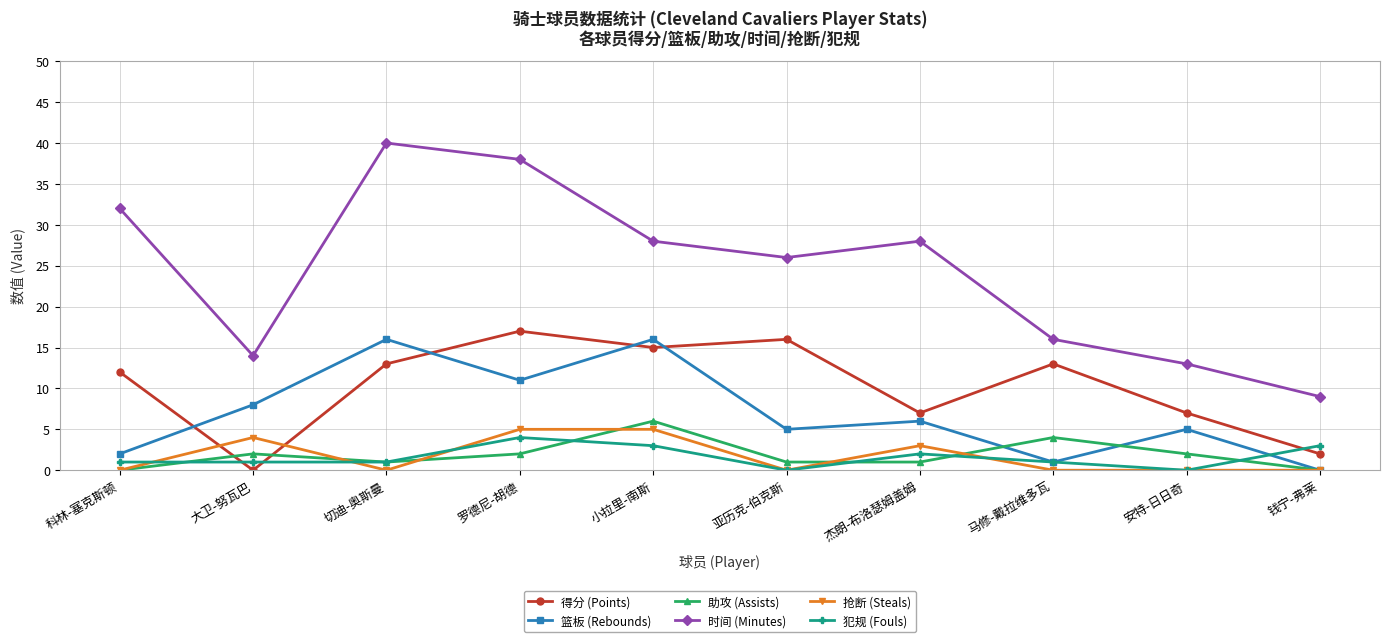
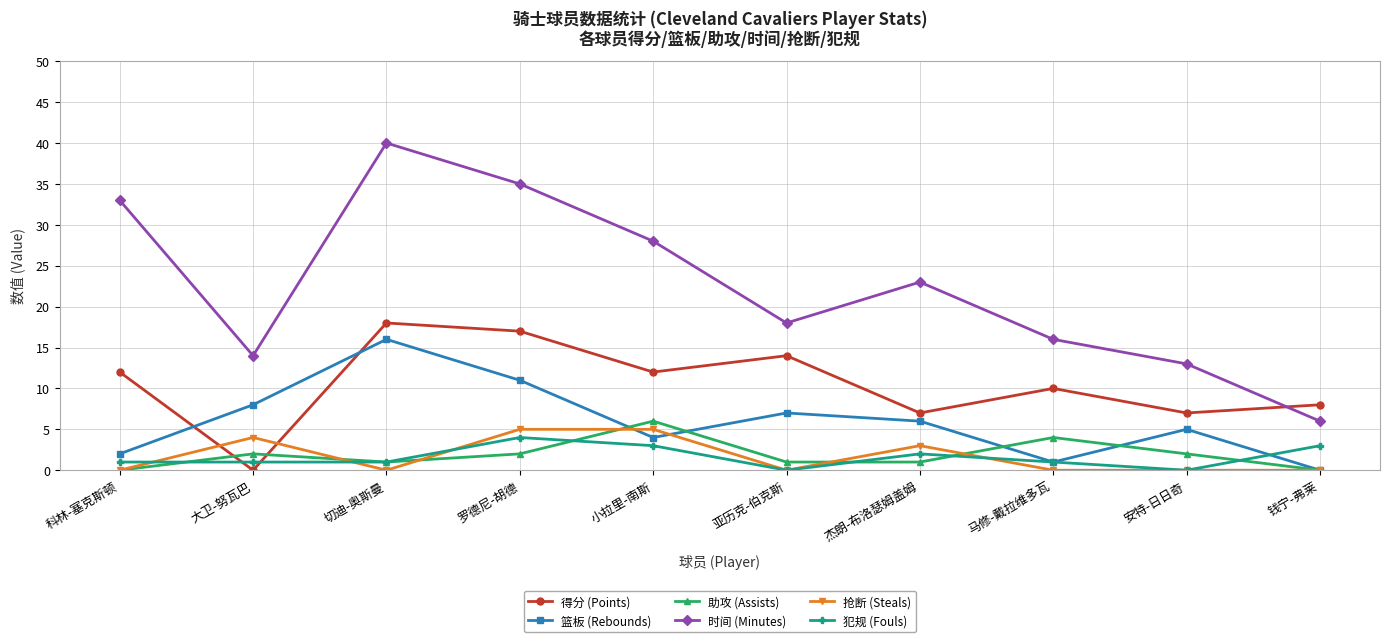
  {
    "得分 (Points)": {
      "科林-塞克斯顿": 12,
      "大卫-努瓦巴": 0,
-     "切迪-奥斯曼": 13,
+     "切迪-奥斯曼": 18,
      "罗德尼-胡德": 17,
-     "小拉里-南斯": 15,
-     "亚历克-伯克斯": 16,
+     "小拉里-南斯": 12,
+     "亚历克-伯克斯": 14,
      "杰朗-布洛瑟姆盖姆": 7,
-     "马修-戴拉维多瓦": 13,
+     "马修-戴拉维多瓦": 10,
      "安特-日日奇": 7,
-     "钱宁-弗莱": 2
+     "钱宁-弗莱": 8
    },
    "篮板 (Rebounds)": {
      "科林-塞克斯顿": 2,
      "大卫-努瓦巴": 8,
      "切迪-奥斯曼": 16,
      "罗德尼-胡德": 11,
-     "小拉里-南斯": 16,
-     "亚历克-伯克斯": 5,
+     "小拉里-南斯": 4,
+     "亚历克-伯克斯": 7,
      "杰朗-布洛瑟姆盖姆": 6,
      "安特-日日奇": 5
    },
    "时间 (Minutes)": {
-     "科林-塞克斯顿": 32,
+     "科林-塞克斯顿": 33,
      "大卫-努瓦巴": 14,
      "切迪-奥斯曼": 40,
-     "罗德尼-胡德": 38,
+     "罗德尼-胡德": 35,
      "小拉里-南斯": 28,
-     "亚历克-伯克斯": 26,
-     "杰朗-布洛瑟姆盖姆": 28,
+     "亚历克-伯克斯": 18,
+     "杰朗-布洛瑟姆盖姆": 23,
      "马修-戴拉维多瓦": 16,
      "安特-日日奇": 13,
-     "钱宁-弗莱": 9
+     "钱宁-弗莱": 6
    },
    "抢断 (Steals)": {
      "大卫-努瓦巴": 4,
      "切迪-奥斯曼": 0,
      "罗德尼-胡德": 5,
      "小拉里-南斯": 5,
      "杰朗-布洛瑟姆盖姆": 3,
      "马修-戴拉维多瓦": 0
    }
  }
